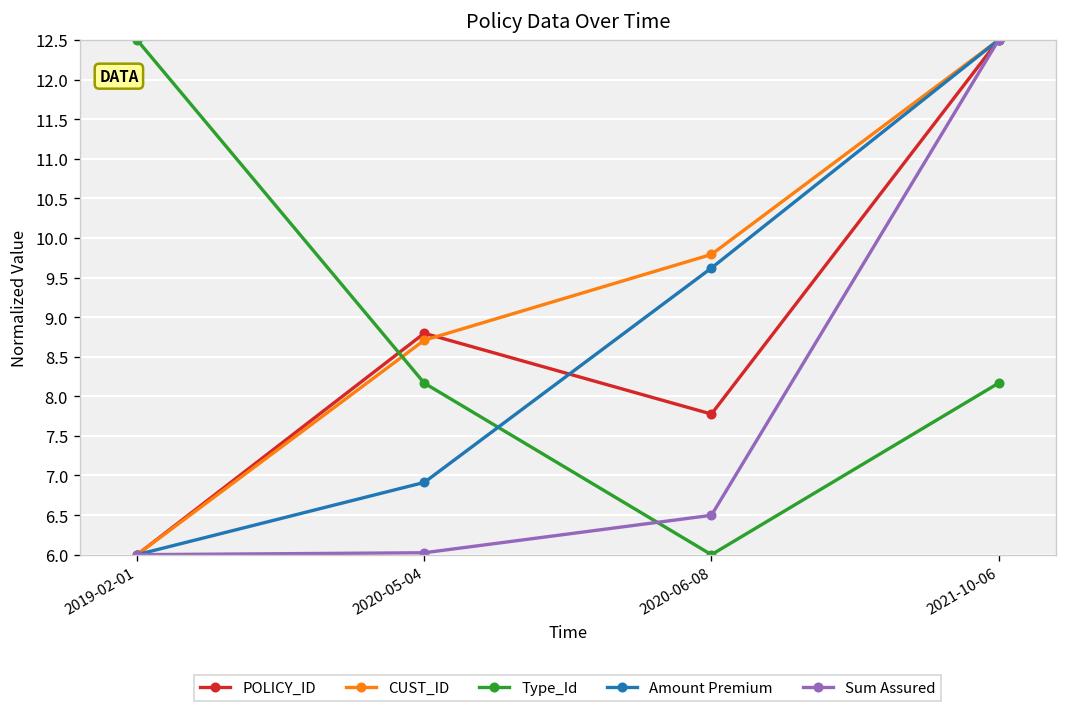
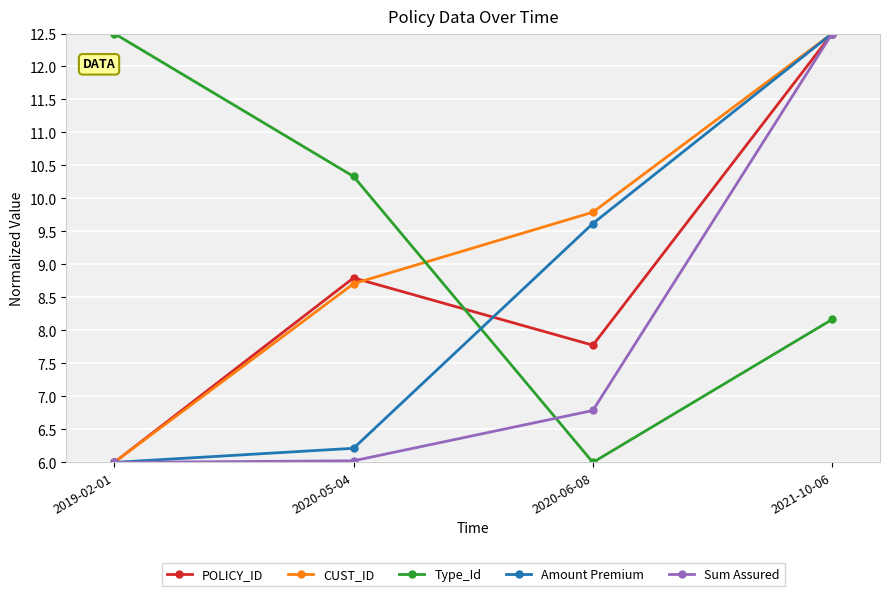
  {
    "POLICY_ID": {
      "2020-05-04": 8.8,
      "2020-06-08": 7.8
    },
    "CUST_ID": {
      "2020-05-04": 8.7,
      "2020-06-08": 9.8
    },
    "Type_Id": {
      "2019-02-01": 12.5,
-     "2020-05-04": 8.2,
+     "2020-05-04": 10.3,
      "2020-06-08": 6.0,
      "2021-10-06": 8.2
    },
    "Amount Premium": {
-     "2020-05-04": 6.9,
+     "2020-05-04": 6.2,
      "2020-06-08": 9.6
    },
    "Sum Assured": {
      "2020-05-04": 6.0,
-     "2020-06-08": 6.5
+     "2020-06-08": 6.8
    }
  }
